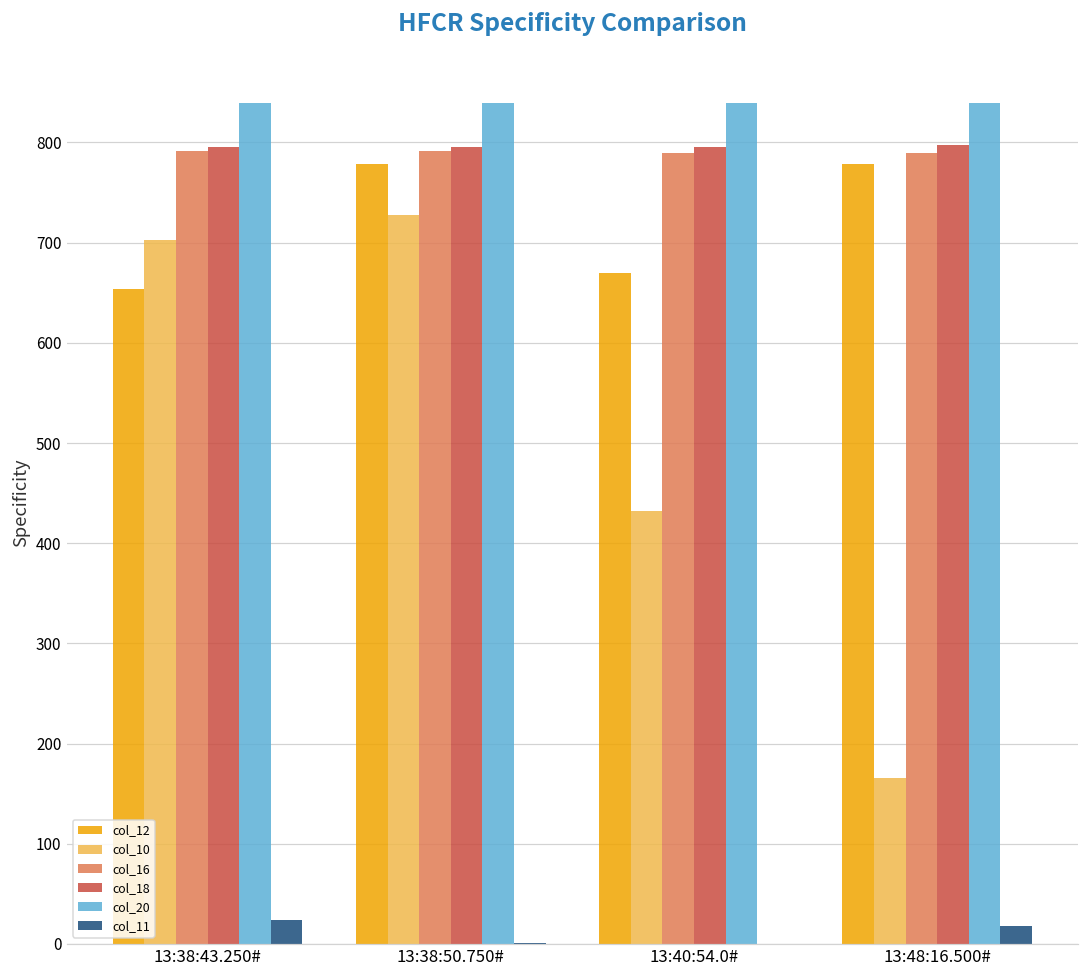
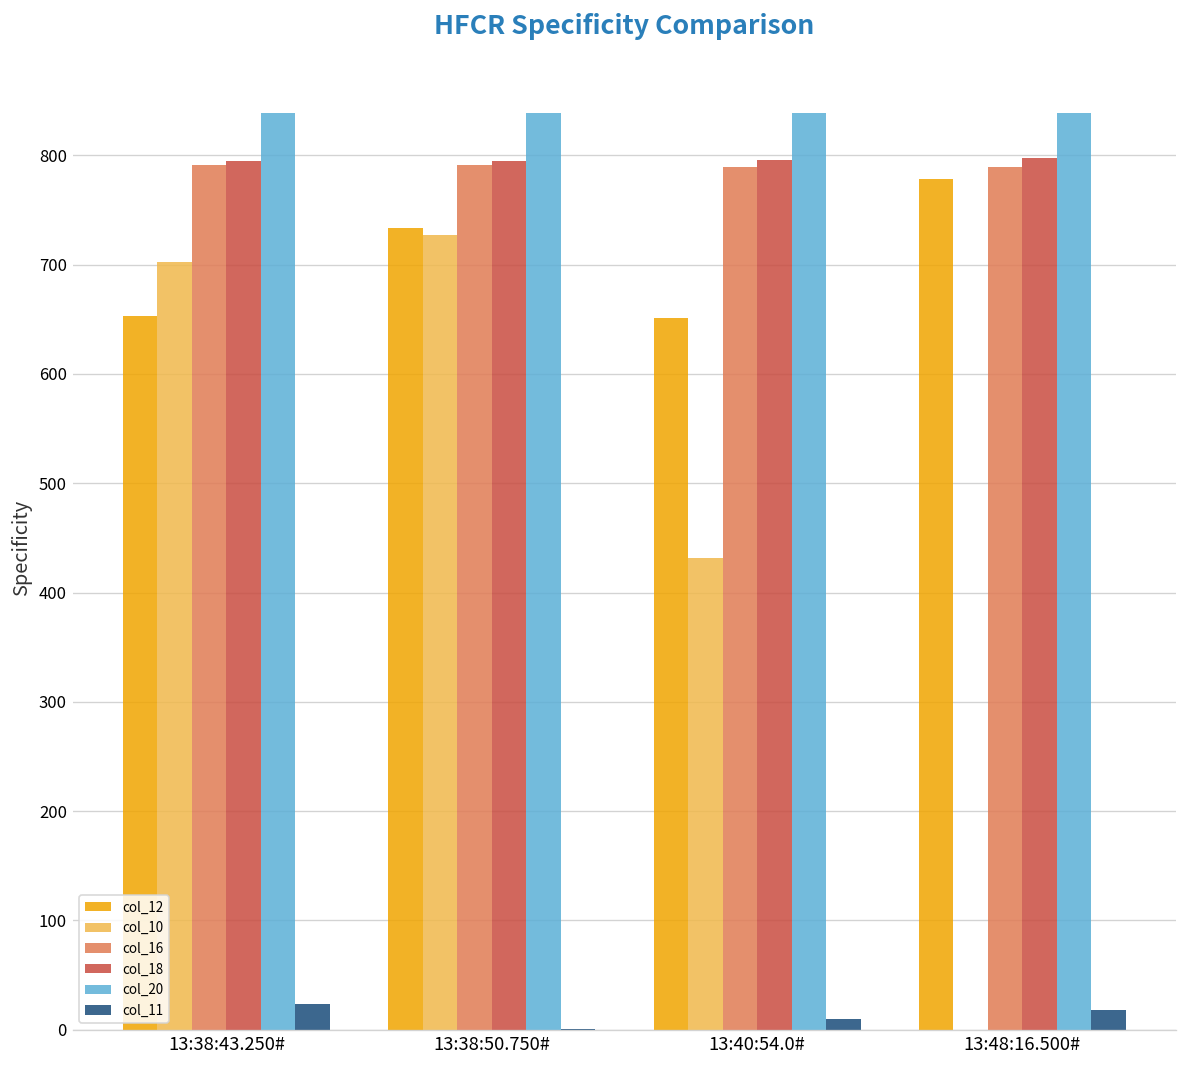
  {
    "col_12": {
      "13:38:43.250#": 650,
-     "13:38:50.750#": 780,
-     "13:40:54.0#": 670,
+     "13:38:50.750#": 730,
+     "13:40:54.0#": 650,
      "13:48:16.500#": 780
    },
    "col_10": {
      "13:38:43.250#": 700,
      "13:38:50.750#": 730,
      "13:40:54.0#": 430,
-     "13:48:16.500#": 170
+     "13:48:16.500#": 0
    },
    "col_20": {
      "13:38:43.250#": 840,
      "13:38:50.750#": 840,
      "13:40:54.0#": 840,
      "13:48:16.500#": 840
    },
    "col_11": {
      "13:38:43.250#": 20,
-     "13:40:54.0#": 0,
+     "13:40:54.0#": 10,
      "13:48:16.500#": 20
    }
  }
